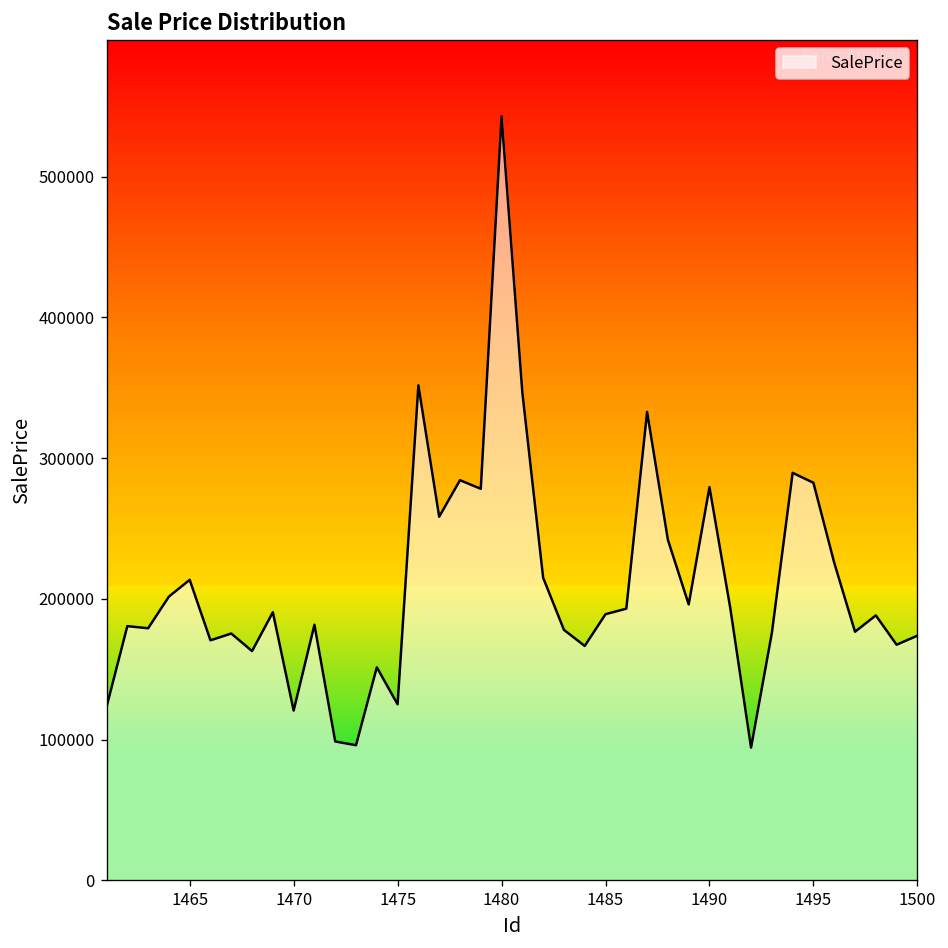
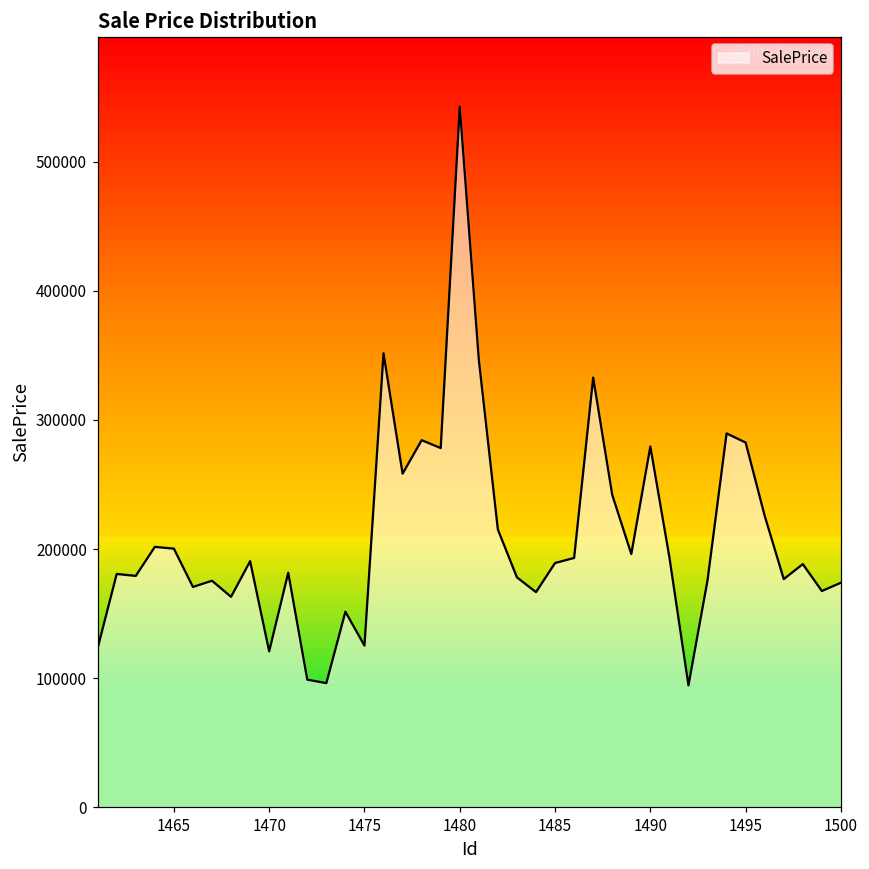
  {
-   "1465": 214000,
+   "1465": 200000,
    "1470": 121000,
    "1475": 125000,
    "1480": 543000,
    "1485": 189000,
    "1490": 279000,
    "1495": 283000,
    "1500": 174000
  }
